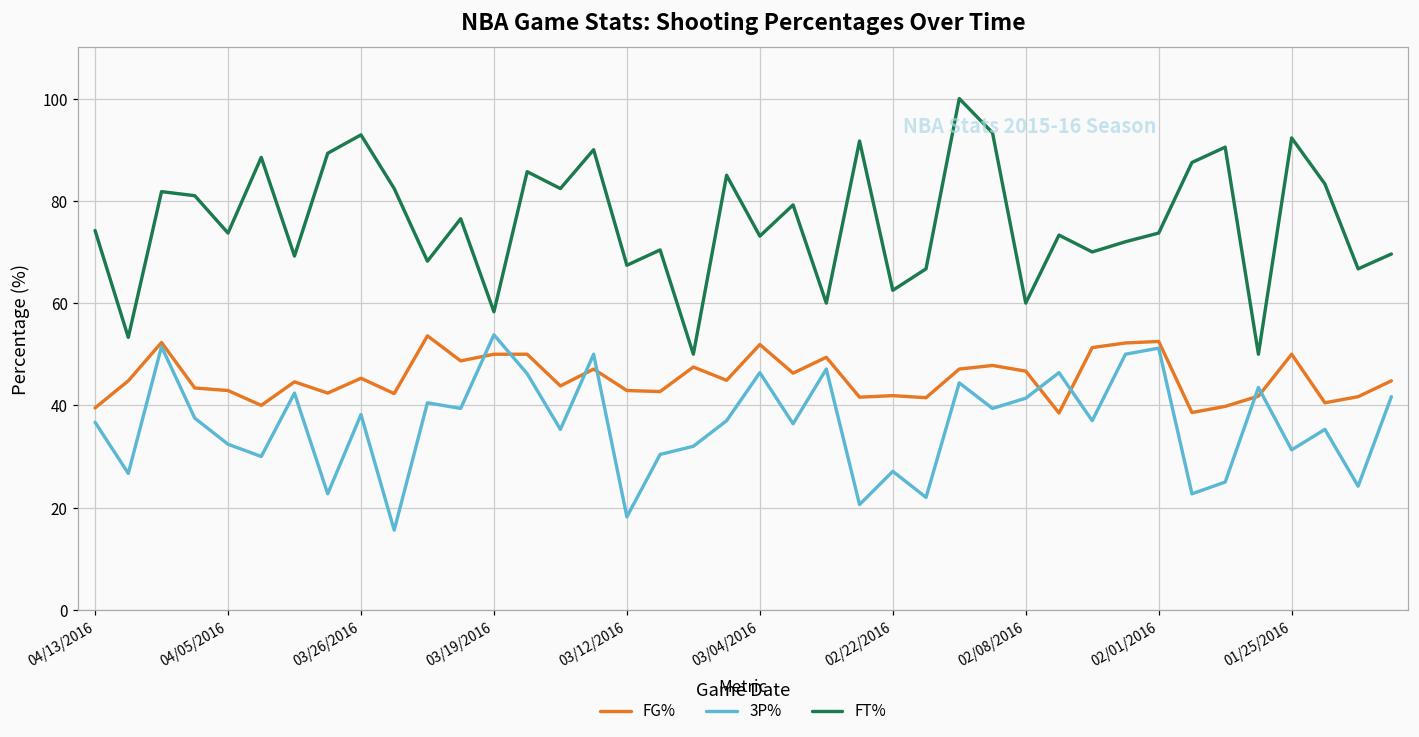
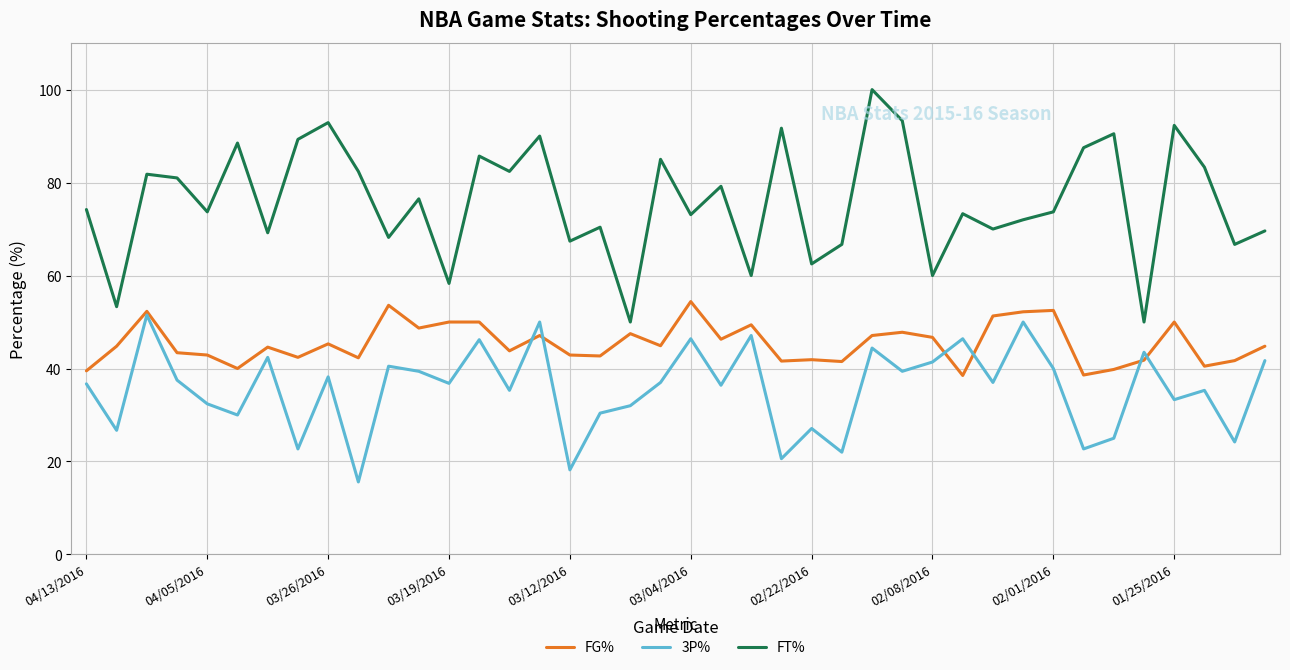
  {
    "FG%": {
      "04/13/2016": 40,
      "04/05/2016": 43,
      "03/26/2016": 45,
      "03/19/2016": 50,
      "03/12/2016": 43,
-     "03/04/2016": 52,
+     "03/04/2016": 54,
      "02/22/2016": 42,
      "02/08/2016": 47,
      "02/01/2016": 53,
      "01/25/2016": 50
    },
    "3P%": {
      "04/13/2016": 37,
      "04/05/2016": 32,
      "03/26/2016": 38,
-     "03/19/2016": 54,
+     "03/19/2016": 37,
      "03/12/2016": 18,
      "03/04/2016": 46,
      "02/22/2016": 27,
      "02/08/2016": 41,
-     "02/01/2016": 51,
-     "01/25/2016": 31
+     "02/01/2016": 40,
+     "01/25/2016": 33
    },
    "FT%": {
      "04/13/2016": 74,
      "04/05/2016": 74,
      "03/26/2016": 93,
      "03/19/2016": 58,
      "03/12/2016": 67,
      "03/04/2016": 73,
      "02/22/2016": 63,
      "02/08/2016": 60,
      "02/01/2016": 74,
      "01/25/2016": 92
    }
  }
